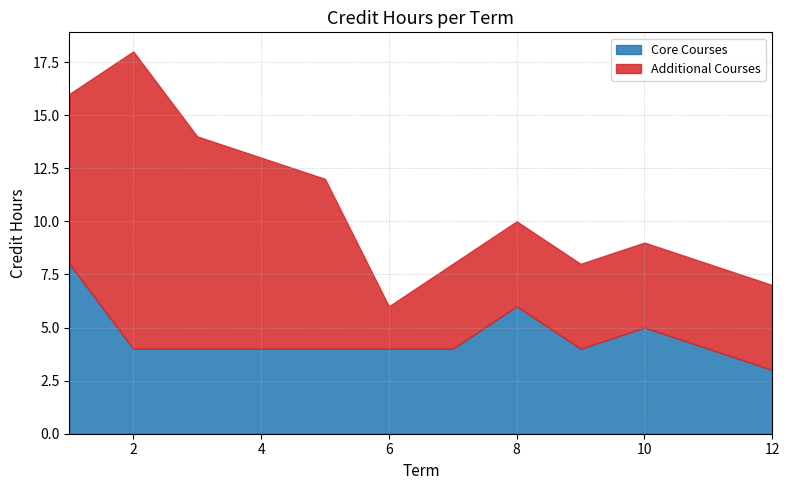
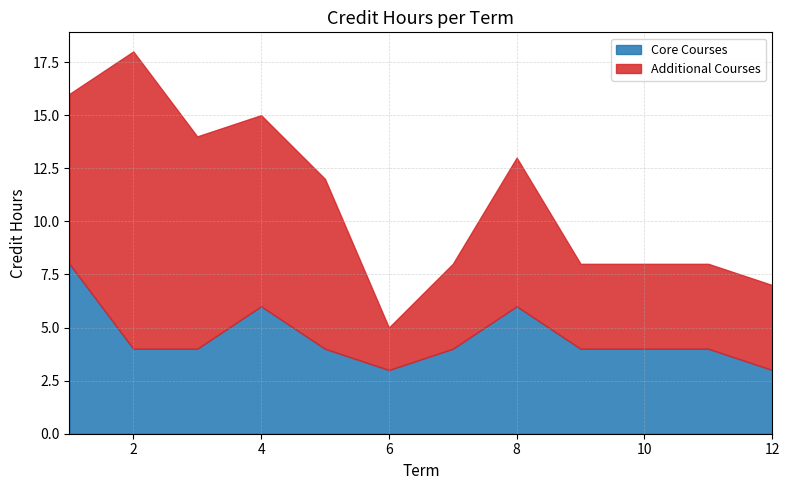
  {
    "Core Courses": {
      "2": 4,
-     "4": 4,
-     "6": 4,
+     "4": 6,
+     "6": 3,
      "8": 6,
-     "10": 5,
+     "10": 4,
      "12": 3
    },
    "Additional Courses": {
      "2": 14,
      "4": 9,
      "6": 2,
-     "8": 4,
+     "8": 7,
      "10": 4,
      "12": 4
    }
  }
